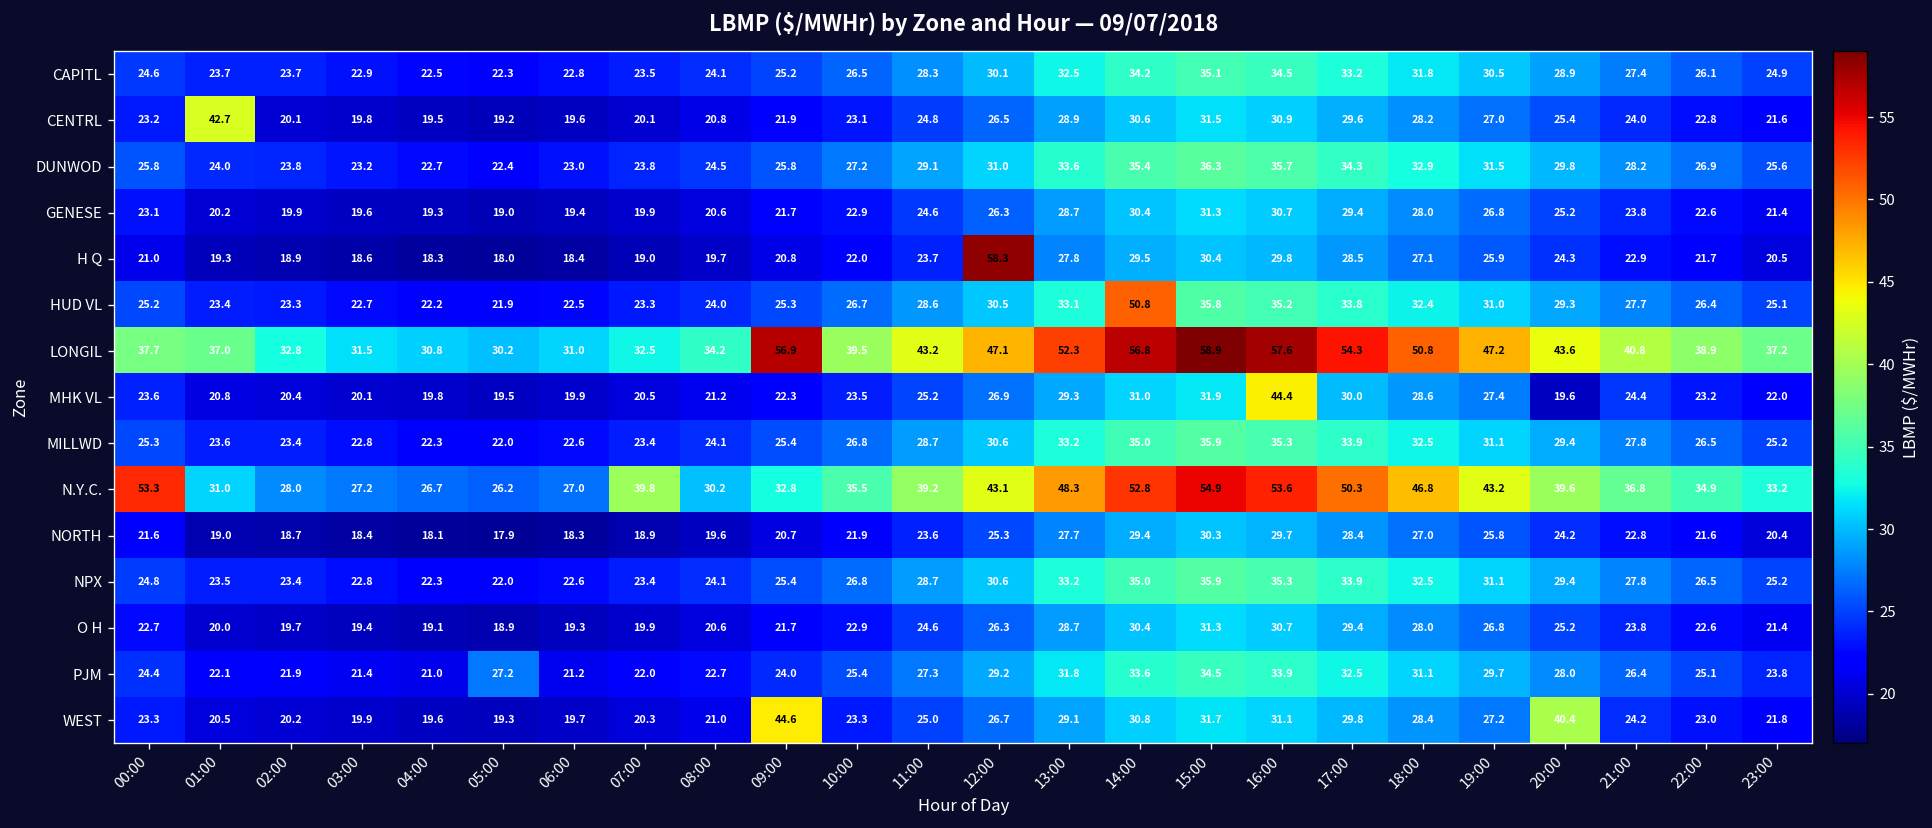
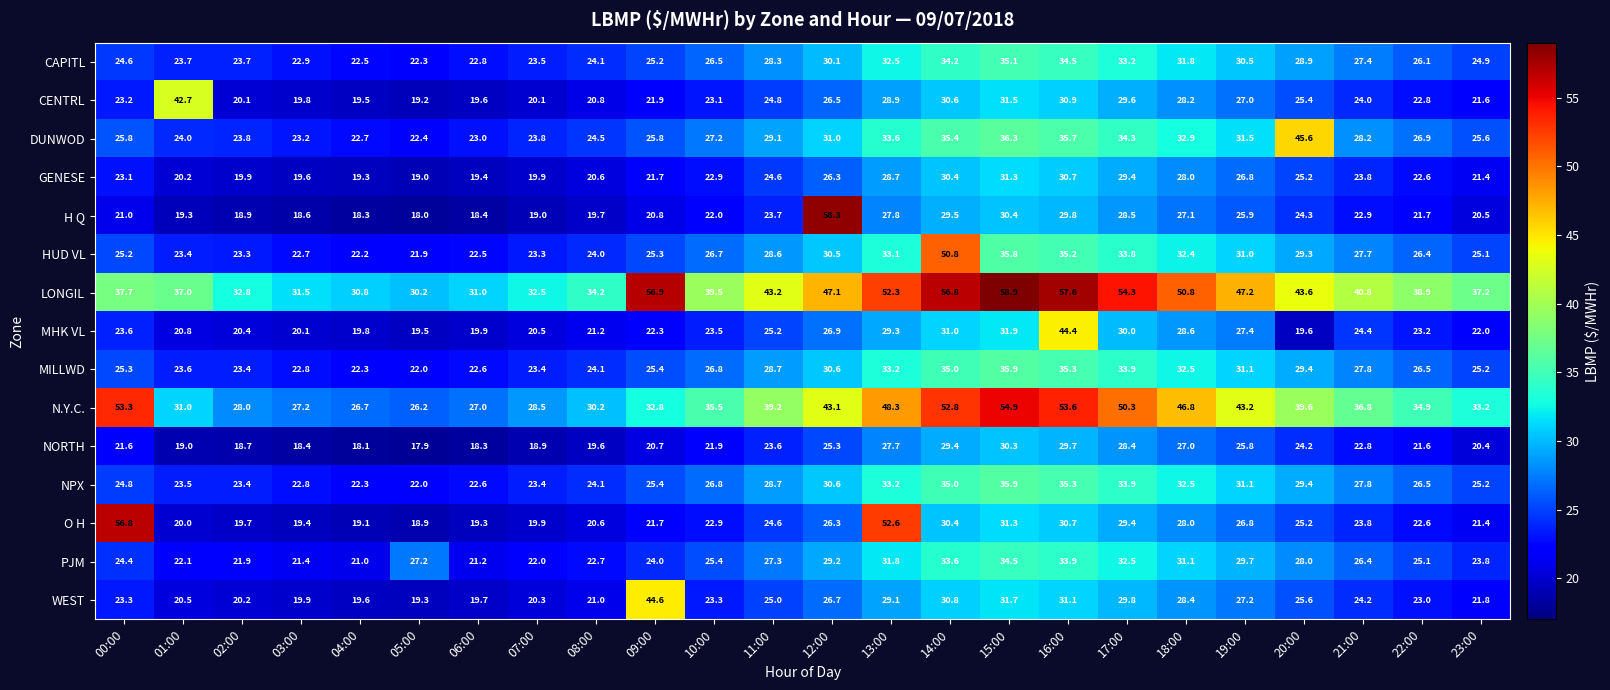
  {
    "DUNWOD": {
      "00:00": 25.8,
      "01:00": 24.0,
      "02:00": 23.8,
      "03:00": 23.2,
      "04:00": 22.7,
      "05:00": 22.4,
      "06:00": 23.0,
      "07:00": 23.8,
      "08:00": 24.5,
      "09:00": 25.8,
      "10:00": 27.2,
      "11:00": 29.1,
      "12:00": 31.0,
      "13:00": 33.6,
      "14:00": 35.4,
      "15:00": 36.3,
      "16:00": 35.7,
      "17:00": 34.3,
      "18:00": 32.9,
      "19:00": 31.5,
-     "20:00": 29.8,
+     "20:00": 45.6,
      "21:00": 28.2,
      "22:00": 26.9,
      "23:00": 25.6
    },
    "N.Y.C.": {
      "00:00": 53.3,
      "01:00": 31.0,
      "02:00": 28.0,
      "03:00": 27.2,
      "04:00": 26.7,
      "05:00": 26.2,
      "06:00": 27.0,
-     "07:00": 39.8,
+     "07:00": 28.5,
      "08:00": 30.2,
      "09:00": 32.8,
      "10:00": 35.5,
      "11:00": 39.2,
      "12:00": 43.1,
      "13:00": 48.3,
      "14:00": 52.8,
      "15:00": 54.9,
      "16:00": 53.6,
      "17:00": 50.3,
      "18:00": 46.8,
      "19:00": 43.2,
      "20:00": 39.6,
      "21:00": 36.8,
      "22:00": 34.9,
      "23:00": 33.2
    },
    "O H": {
-     "00:00": 22.7,
+     "00:00": 56.8,
      "01:00": 20.0,
      "02:00": 19.7,
      "03:00": 19.4,
      "04:00": 19.1,
      "05:00": 18.9,
      "06:00": 19.3,
      "07:00": 19.9,
      "08:00": 20.6,
      "09:00": 21.7,
      "10:00": 22.9,
      "11:00": 24.6,
      "12:00": 26.3,
-     "13:00": 28.7,
+     "13:00": 52.6,
      "14:00": 30.4,
      "15:00": 31.3,
      "16:00": 30.7,
      "17:00": 29.4,
      "18:00": 28.0,
      "19:00": 26.8,
      "20:00": 25.2,
      "21:00": 23.8,
      "22:00": 22.6,
      "23:00": 21.4
    },
    "WEST": {
      "00:00": 23.3,
      "01:00": 20.5,
      "02:00": 20.2,
      "03:00": 19.9,
      "04:00": 19.6,
      "05:00": 19.3,
      "06:00": 19.7,
      "07:00": 20.3,
      "08:00": 21.0,
      "09:00": 44.6,
      "10:00": 23.3,
      "11:00": 25.0,
      "12:00": 26.7,
      "13:00": 29.1,
      "14:00": 30.8,
      "15:00": 31.7,
      "16:00": 31.1,
      "17:00": 29.8,
      "18:00": 28.4,
      "19:00": 27.2,
-     "20:00": 40.4,
+     "20:00": 25.6,
      "21:00": 24.2,
      "22:00": 23.0,
      "23:00": 21.8
    }
  }
